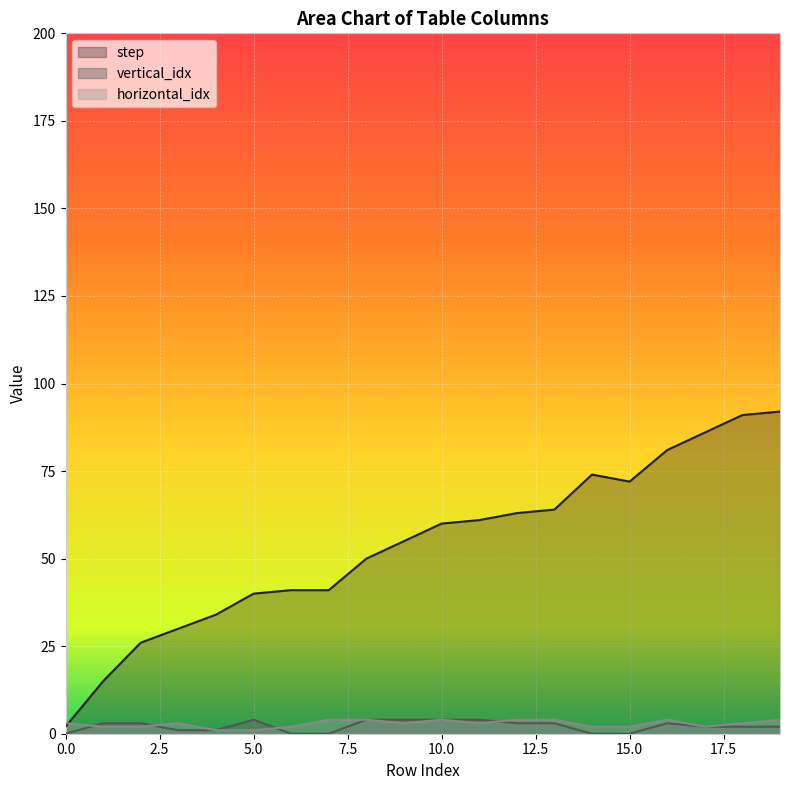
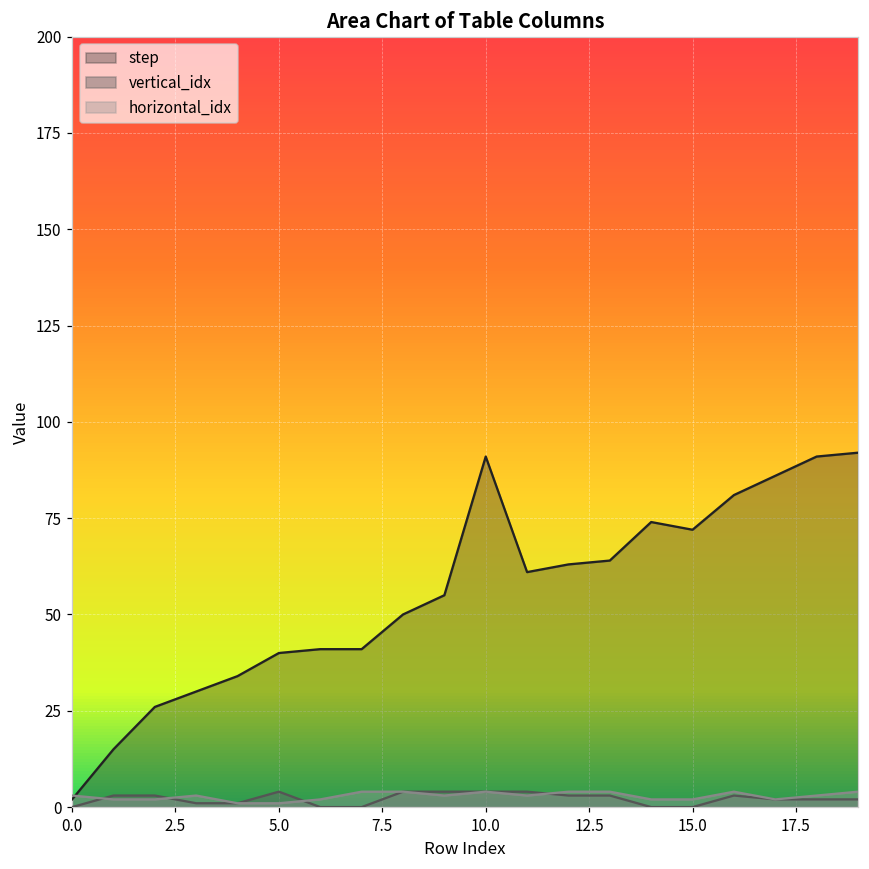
  {
    "step": {
      "0.0": 2,
      "5.0": 40,
-     "10.0": 60,
+     "10.0": 91,
      "15.0": 72
    }
  }
